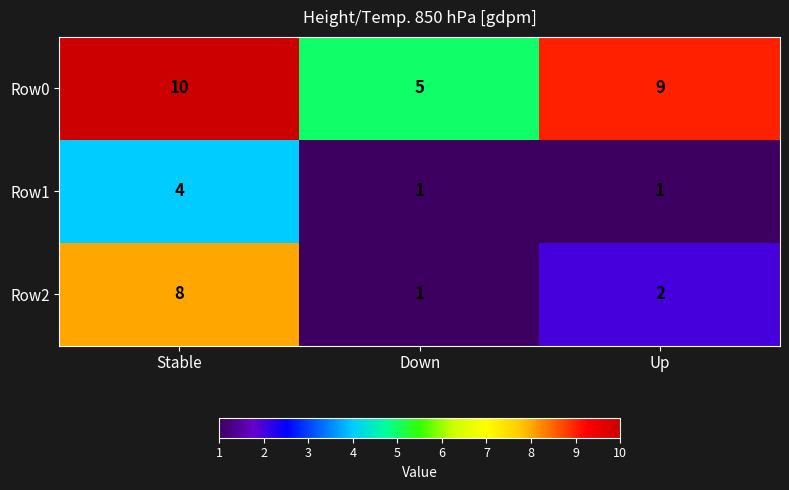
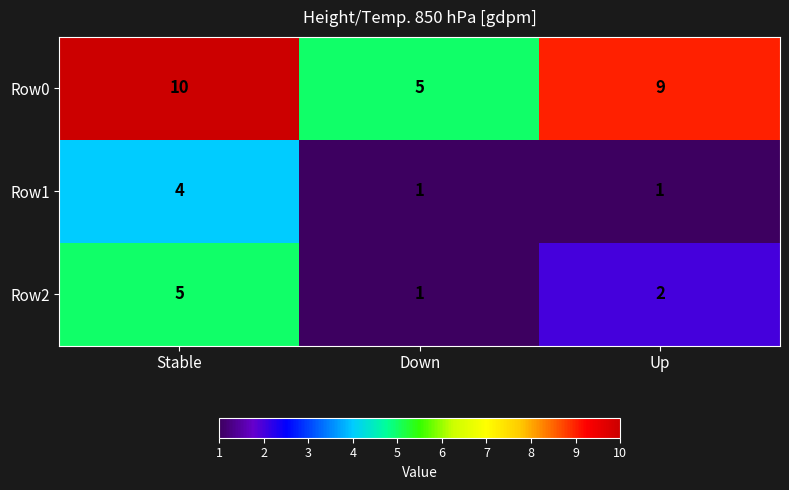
  {
    "Row0": {
      "Stable": 10,
      "Down": 5,
      "Up": 9
    },
    "Row1": {
      "Stable": 4,
      "Down": 1,
      "Up": 1
    },
    "Row2": {
-     "Stable": 8,
+     "Stable": 5,
      "Down": 1,
      "Up": 2
    }
  }
